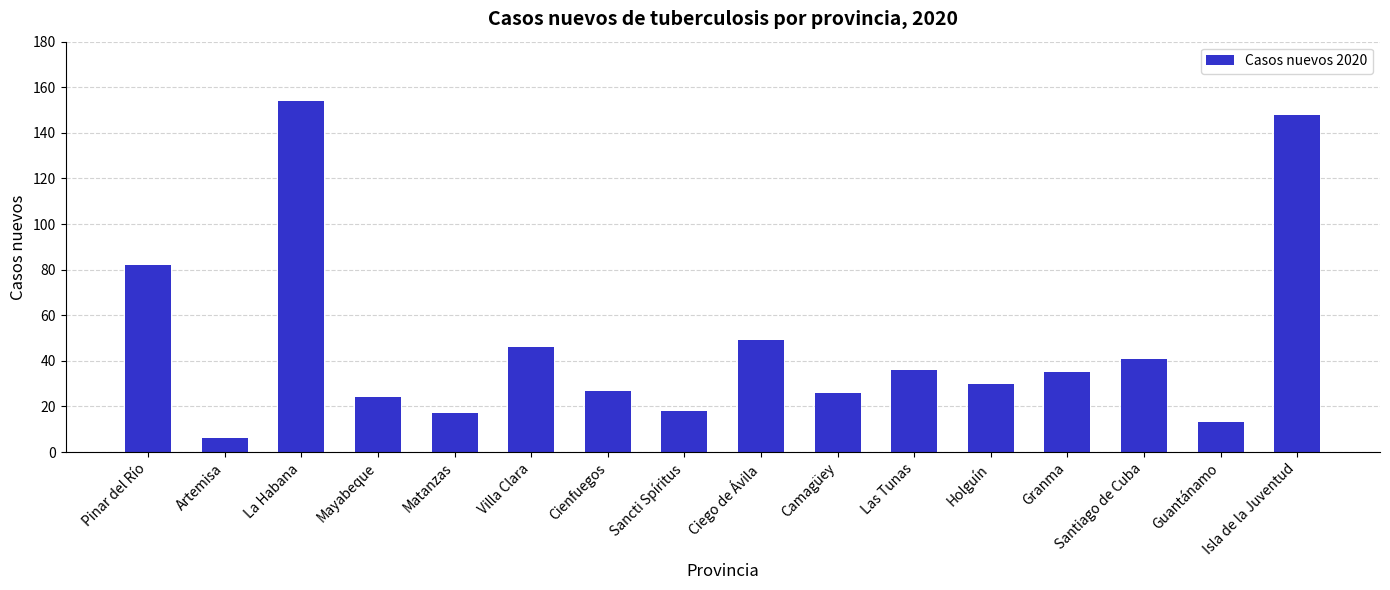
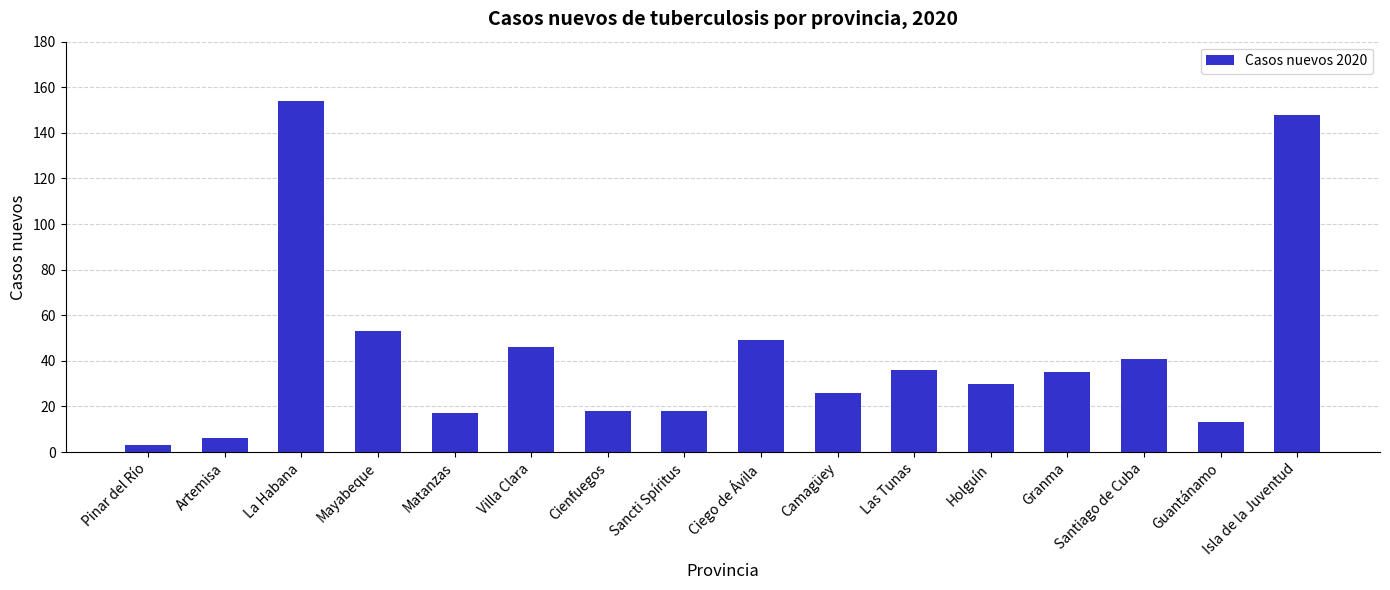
  {
-   "Pinar del Río": 82,
+   "Pinar del Río": 3,
    "Artemisa": 6,
    "La Habana": 154,
-   "Mayabeque": 24,
+   "Mayabeque": 53,
    "Matanzas": 17,
    "Villa Clara": 46,
-   "Cienfuegos": 27,
+   "Cienfuegos": 18,
    "Sancti Spíritus": 18,
    "Ciego de Ávila": 49,
    "Camagüey": 26,
    "Las Tunas": 36,
    "Holguín": 30,
    "Granma": 35,
    "Santiago de Cuba": 41,
    "Guantánamo": 13,
    "Isla de la Juventud": 148
  }
